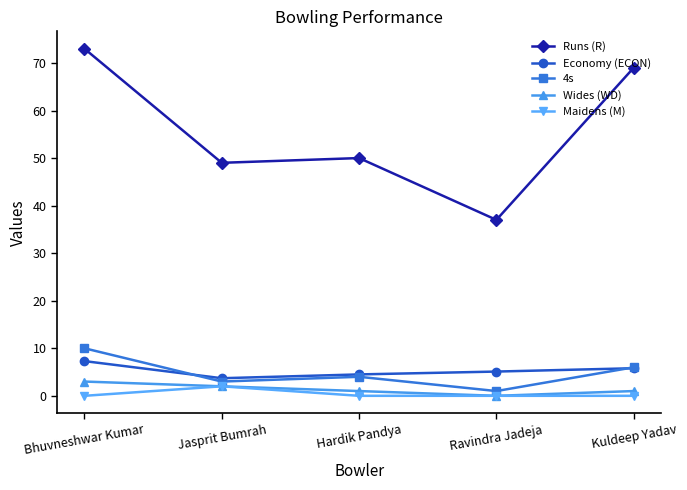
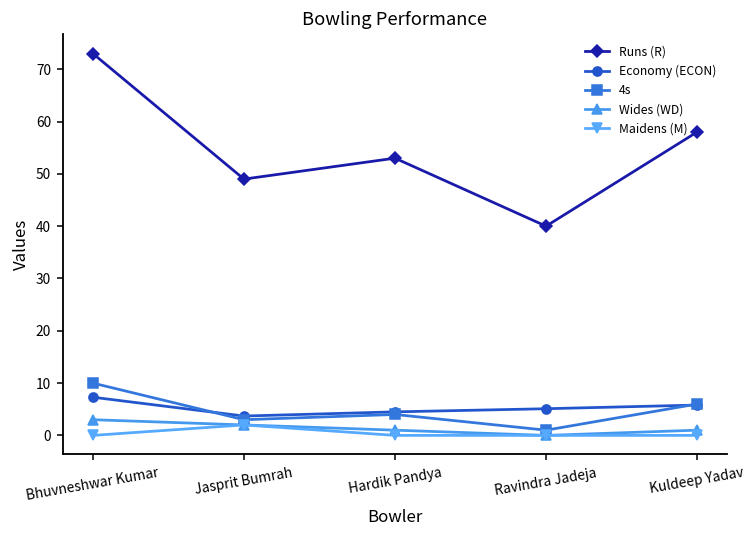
  {
    "Runs (R)": {
      "Bhuvneshwar Kumar": 73,
      "Jasprit Bumrah": 49,
-     "Hardik Pandya": 50,
-     "Ravindra Jadeja": 37,
-     "Kuldeep Yadav": 69
+     "Hardik Pandya": 53,
+     "Ravindra Jadeja": 40,
+     "Kuldeep Yadav": 58
    }
  }
